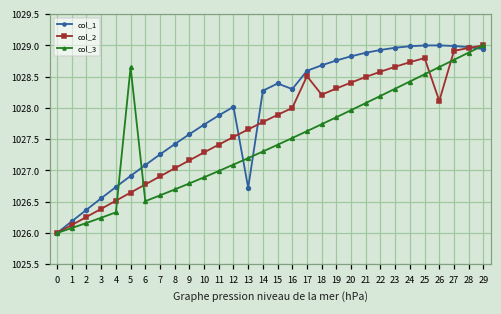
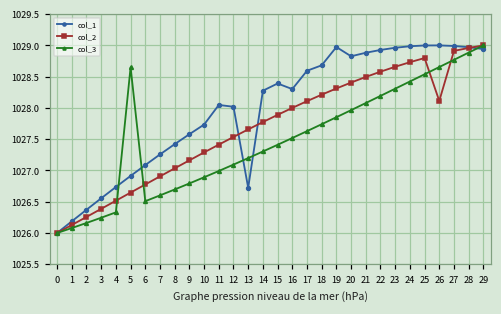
  {
    "col_1": {
      "1": 1026.2,
      "2": 1026.4,
      "3": 1026.6,
      "4": 1026.7,
      "5": 1026.9,
      "6": 1027.1,
      "7": 1027.3,
      "8": 1027.4,
      "9": 1027.6,
      "10": 1027.7,
-     "11": 1027.9,
+     "11": 1028.0,
      "12": 1028.0,
      "13": 1026.7,
      "14": 1028.3,
      "15": 1028.4,
      "16": 1028.3,
      "17": 1028.6,
      "18": 1028.7,
-     "19": 1028.8,
+     "19": 1029.0,
      "20": 1028.8,
      "21": 1028.9,
      "22": 1028.9,
      "23": 1029.0,
      "24": 1029.0,
      "25": 1029.0,
      "26": 1029.0,
      "27": 1029.0,
      "29": 1028.9
    },
    "col_2": {
      "1": 1026.1,
      "2": 1026.3,
      "3": 1026.4,
      "4": 1026.5,
      "5": 1026.6,
      "6": 1026.8,
      "7": 1026.9,
      "8": 1027.0,
      "9": 1027.2,
      "10": 1027.3,
      "11": 1027.4,
      "12": 1027.5,
      "13": 1027.7,
      "14": 1027.8,
      "15": 1027.9,
      "16": 1028.0,
-     "17": 1028.5,
+     "17": 1028.1,
      "18": 1028.2,
      "19": 1028.3,
      "20": 1028.4,
      "21": 1028.5,
      "22": 1028.6,
      "23": 1028.7,
      "24": 1028.7,
      "25": 1028.8,
      "26": 1028.1,
      "27": 1028.9
    },
    "col_3": {
      "1": 1026.1,
      "2": 1026.2,
      "3": 1026.2,
      "4": 1026.3,
      "5": 1028.7,
      "6": 1026.5,
      "7": 1026.6,
      "8": 1026.7,
      "9": 1026.8,
      "10": 1026.9,
      "11": 1027.0,
      "12": 1027.1,
      "13": 1027.2,
      "14": 1027.3,
      "15": 1027.4,
      "16": 1027.5,
      "17": 1027.6,
      "18": 1027.7,
      "19": 1027.9,
      "20": 1028.0,
      "21": 1028.1,
      "22": 1028.2,
      "23": 1028.3,
      "24": 1028.4,
      "25": 1028.5,
      "26": 1028.7,
      "27": 1028.8,
      "28": 1028.9
    }
  }
